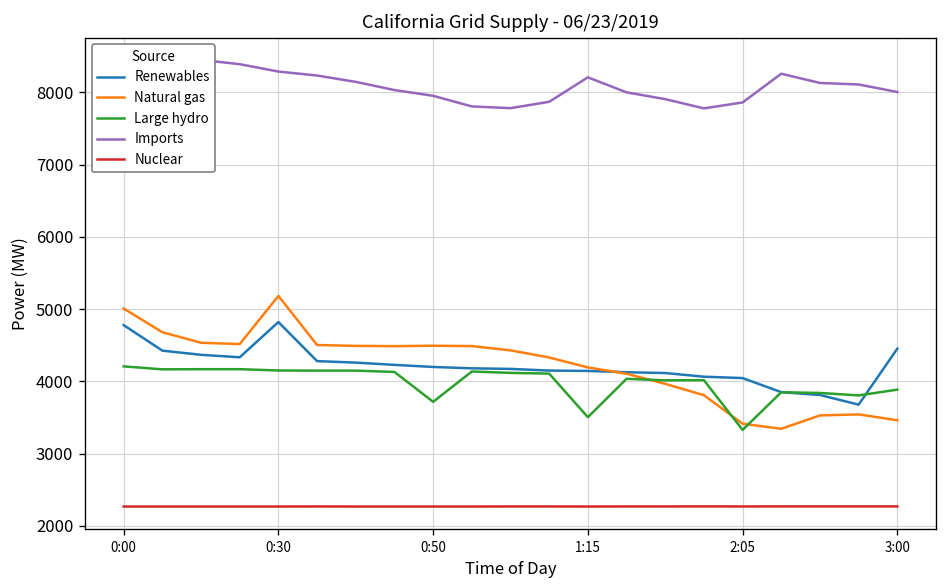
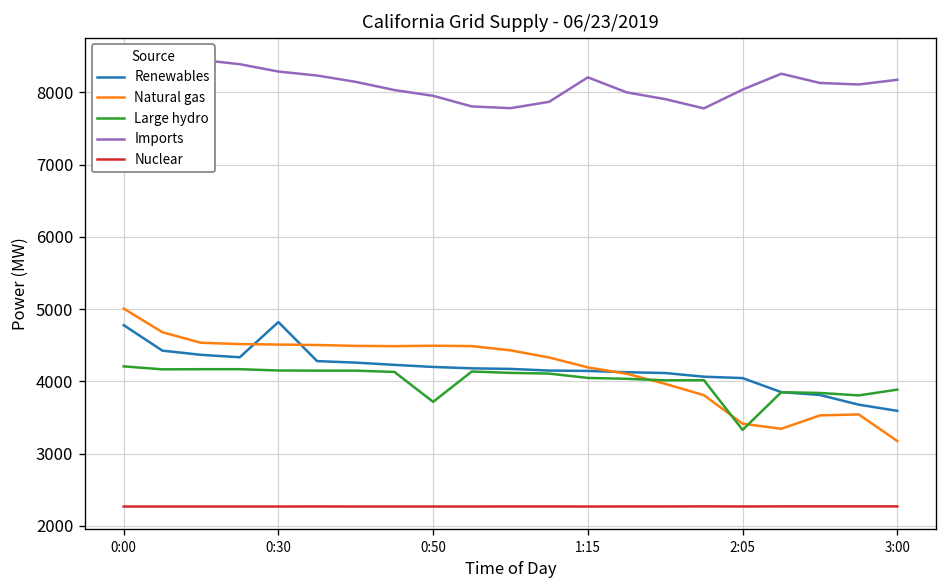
  {
    "Renewables": {
      "0:00": 4800,
      "0:30": 4800,
      "0:50": 4200,
      "1:15": 4100,
      "2:05": 4000,
-     "3:00": 4500
+     "3:00": 3600
    },
    "Natural gas": {
      "0:00": 5000,
-     "0:30": 5200,
+     "0:30": 4500,
      "0:50": 4500,
      "1:15": 4200,
      "2:05": 3400,
-     "3:00": 3500
+     "3:00": 3200
    },
    "Large hydro": {
      "0:00": 4200,
      "0:30": 4200,
      "0:50": 3700,
-     "1:15": 3500,
+     "1:15": 4000,
      "2:05": 3300,
      "3:00": 3900
    },
    "Imports": {
      "0:30": 8300,
      "0:50": 8000,
      "1:15": 8200,
-     "2:05": 7900,
-     "3:00": 8000
+     "2:05": 8000,
+     "3:00": 8200
    },
    "Nuclear": {
      "0:00": 2300,
      "0:30": 2300,
      "0:50": 2300,
      "1:15": 2300,
      "2:05": 2300,
      "3:00": 2300
    }
  }
